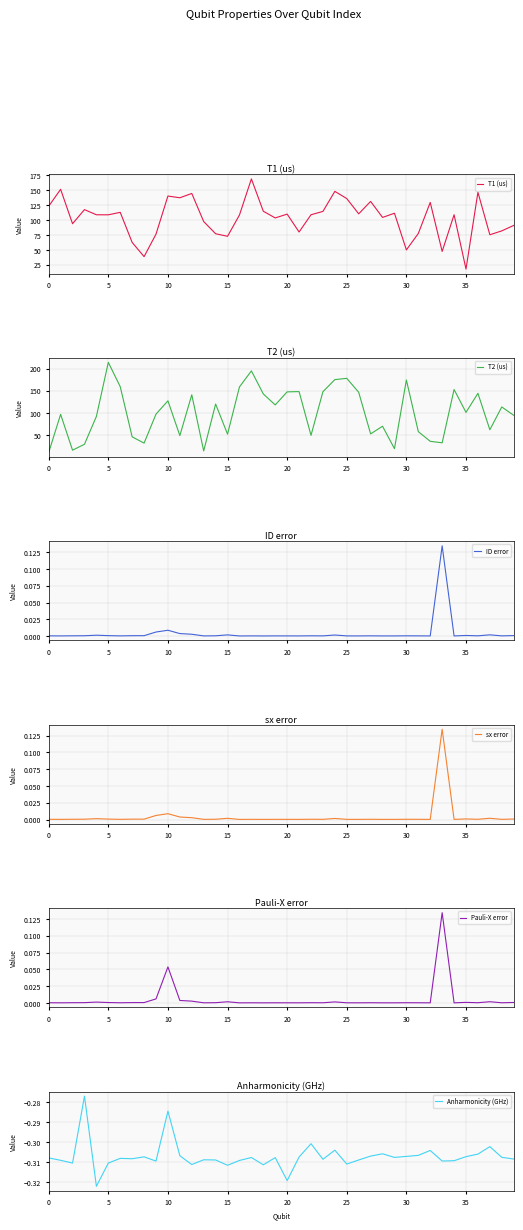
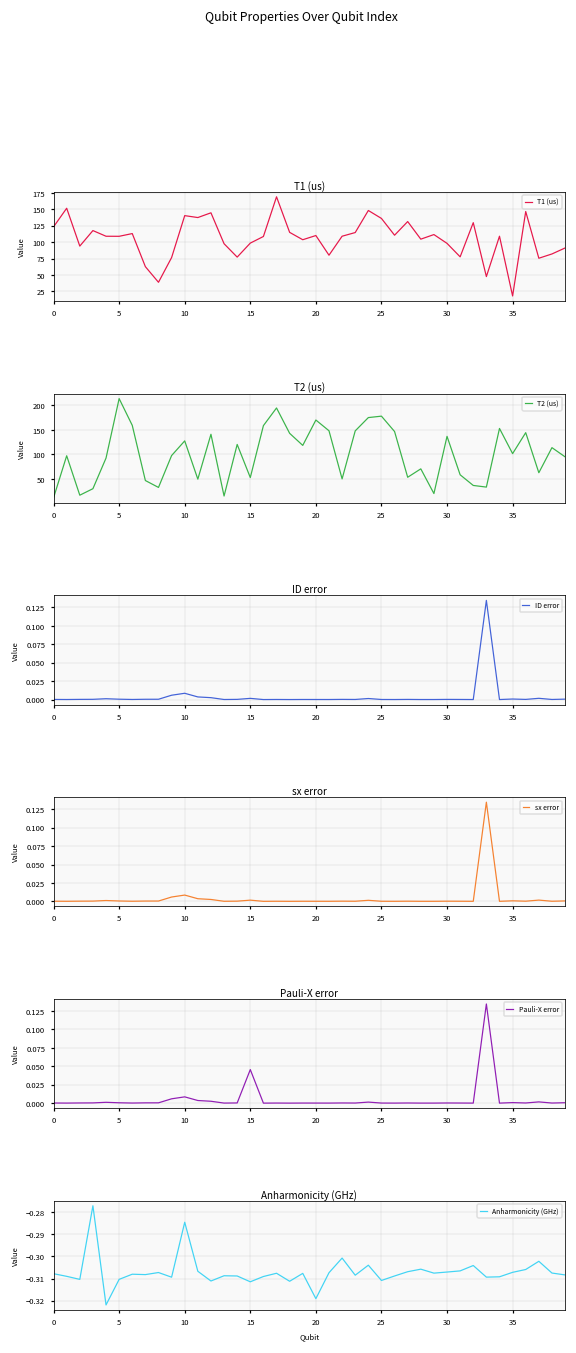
  {
    "T1 (us)": {
      "0": 120,
      "5": 110,
      "10": 140,
-     "15": 70,
+     "15": 100,
      "20": 110,
      "25": 140,
-     "30": 50,
+     "30": 100,
      "35": 20
    },
    "T2 (us)": {
      "0": 10,
      "5": 210,
      "10": 130,
      "15": 50,
-     "20": 150,
+     "20": 170,
      "25": 180,
-     "30": 170,
+     "30": 140,
      "35": 100
    },
    "ID error": {
      "0": 0.00,
      "5": 0.00,
      "10": 0.01,
      "15": 0.00,
      "20": 0.00,
      "25": 0.00,
      "30": 0.00,
      "35": 0.00
    },
    "sx error": {
      "0": 0.00,
      "5": 0.00,
      "10": 0.01,
      "15": 0.00,
      "20": 0.00,
      "25": 0.00,
      "30": 0.00,
      "35": 0.00
    },
    "Pauli-X error": {
      "0": 0.00,
      "5": 0.00,
-     "10": 0.05,
-     "15": 0.00,
+     "10": 0.01,
+     "15": 0.05,
      "20": 0.00,
      "25": 0.00,
      "30": 0.00,
      "35": 0.00
    },
    "Anharmonicity (GHz)": {
      "0": -0.308,
      "5": -0.310,
      "10": -0.285,
      "15": -0.311,
      "20": -0.319,
      "25": -0.311,
      "30": -0.307,
      "35": -0.307
    }
  }
